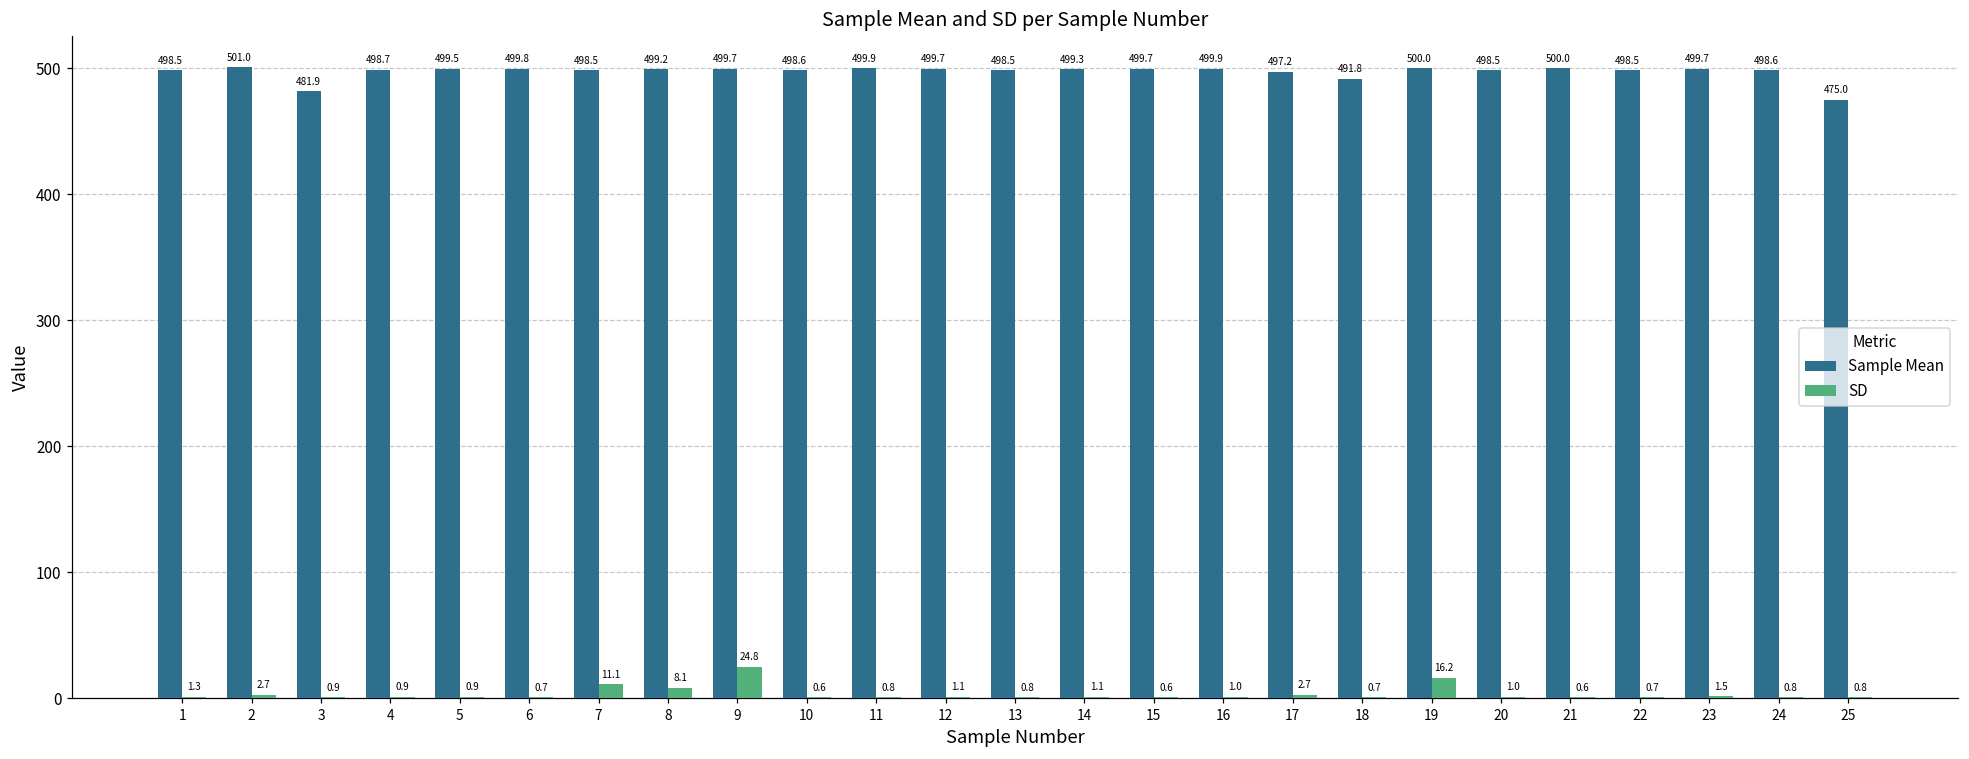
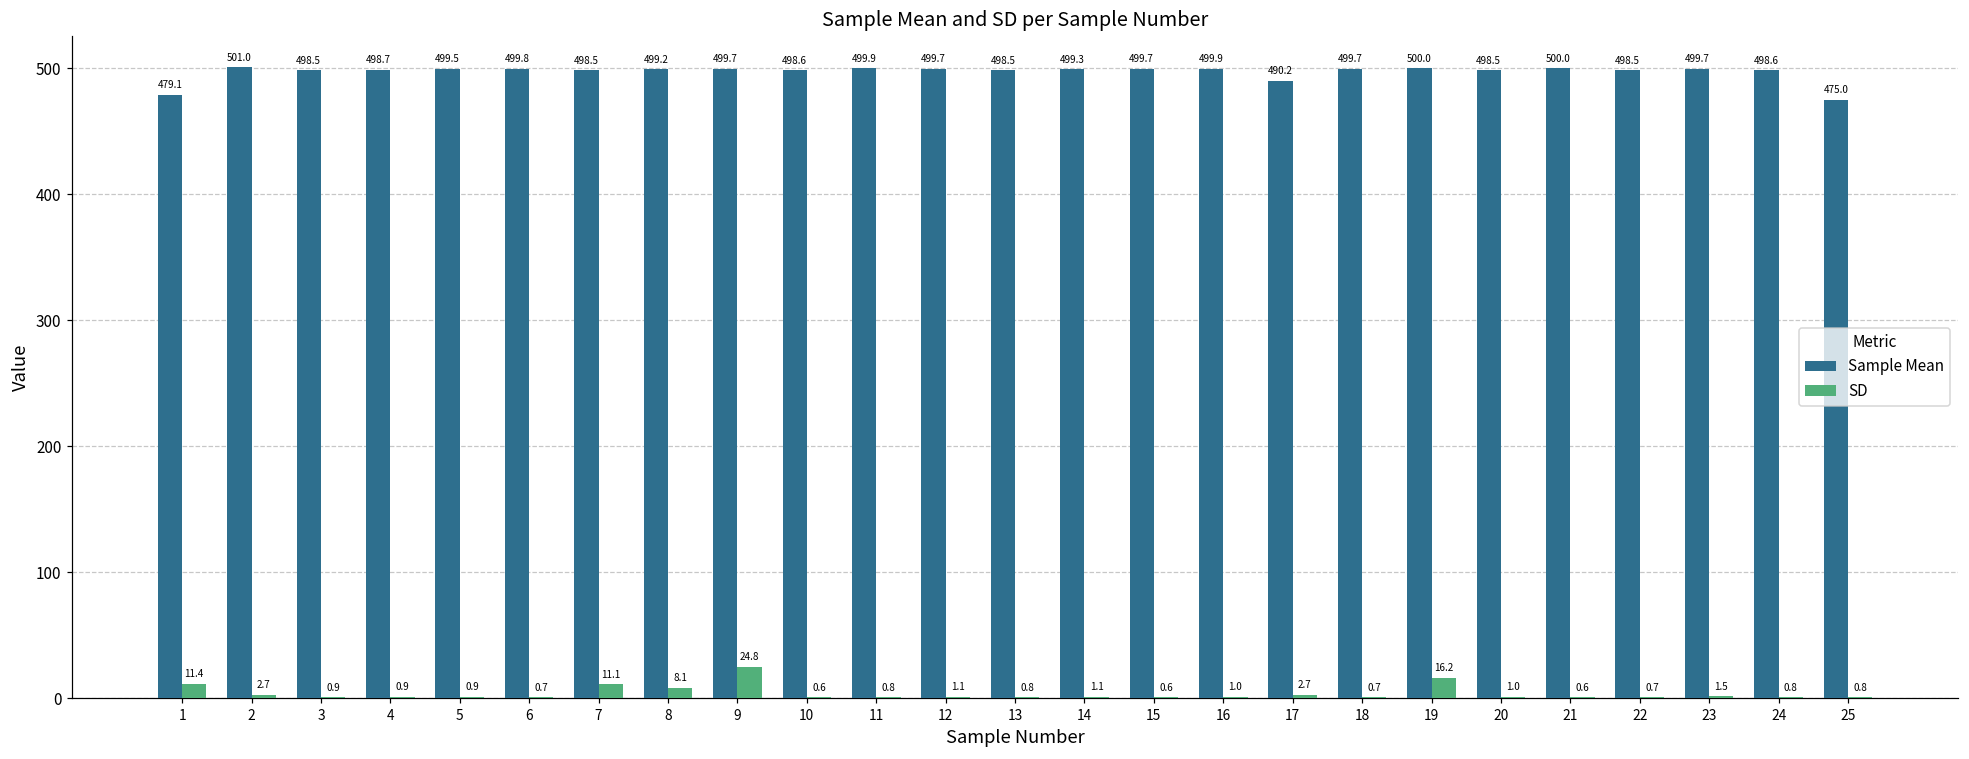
  {
    "Sample Mean": {
-     "1": 498.5,
+     "1": 479.1,
      "2": 501.0,
-     "3": 481.9,
+     "3": 498.5,
      "4": 498.7,
      "5": 499.5,
      "6": 499.8,
      "7": 498.5,
      "8": 499.2,
      "9": 499.7,
      "10": 498.6,
      "11": 499.9,
      "12": 499.7,
      "13": 498.5,
      "14": 499.3,
      "15": 499.7,
      "16": 499.9,
-     "17": 497.2,
-     "18": 491.8,
+     "17": 490.2,
+     "18": 499.7,
      "19": 500.0,
      "20": 498.5,
      "21": 500.0,
      "22": 498.5,
      "23": 499.7,
      "24": 498.6,
      "25": 475.0
    },
    "SD": {
-     "1": 1.3,
+     "1": 11.4,
      "2": 2.7,
      "3": 0.9,
      "4": 0.9,
      "5": 0.9,
      "6": 0.7,
      "7": 11.1,
      "8": 8.1,
      "9": 24.8,
      "10": 0.6,
      "11": 0.8,
      "12": 1.1,
      "13": 0.8,
      "14": 1.1,
      "15": 0.6,
      "16": 1.0,
      "17": 2.7,
      "18": 0.7,
      "19": 16.2,
      "20": 1.0,
      "21": 0.6,
      "22": 0.7,
      "23": 1.5,
      "24": 0.8,
      "25": 0.8
    }
  }
